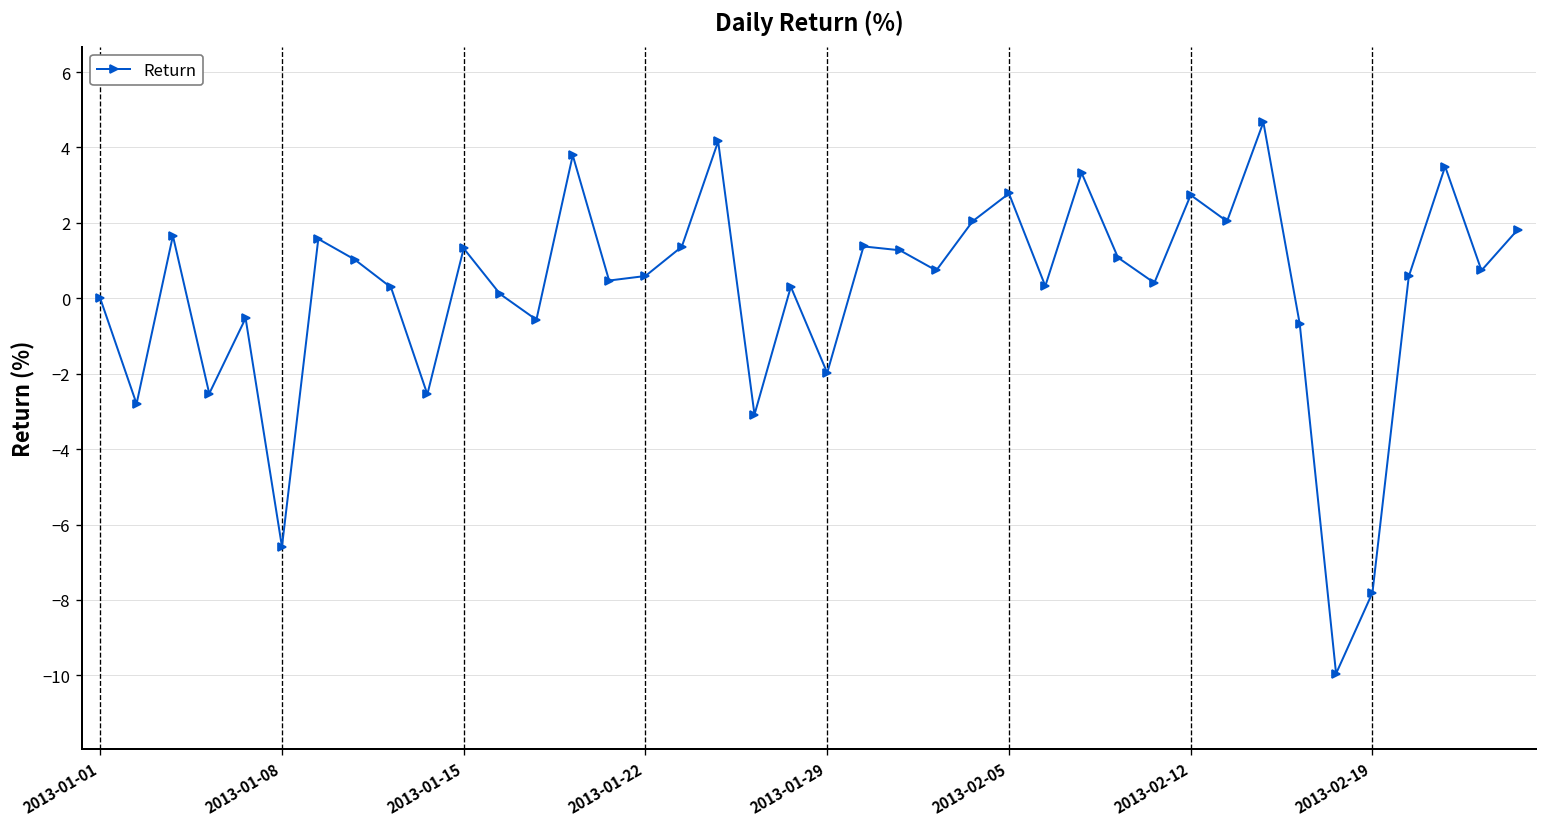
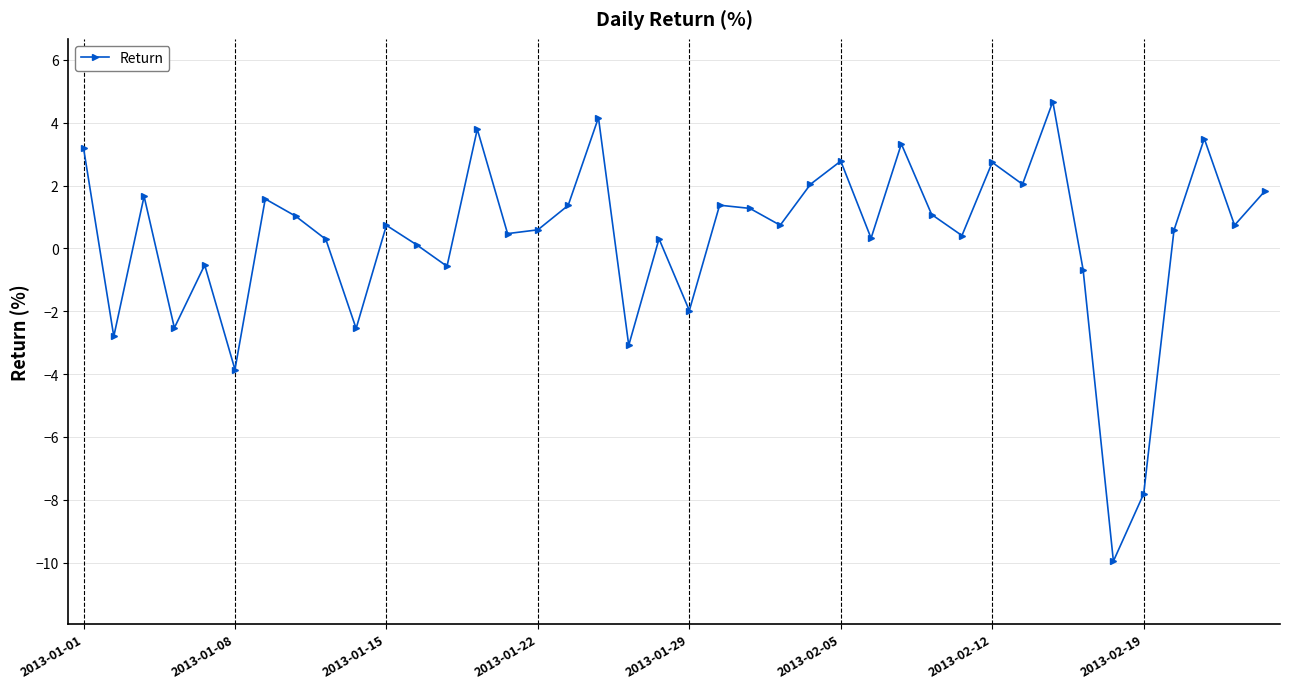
  {
-   "2013-01-01": 0.0,
-   "2013-01-08": -6.6,
-   "2013-01-15": 1.3,
+   "2013-01-01": 3.2,
+   "2013-01-08": -3.9,
+   "2013-01-15": 0.7,
    "2013-01-22": 0.6,
    "2013-01-29": -2.0,
    "2013-02-05": 2.8,
    "2013-02-12": 2.7,
    "2013-02-19": -7.8
  }
